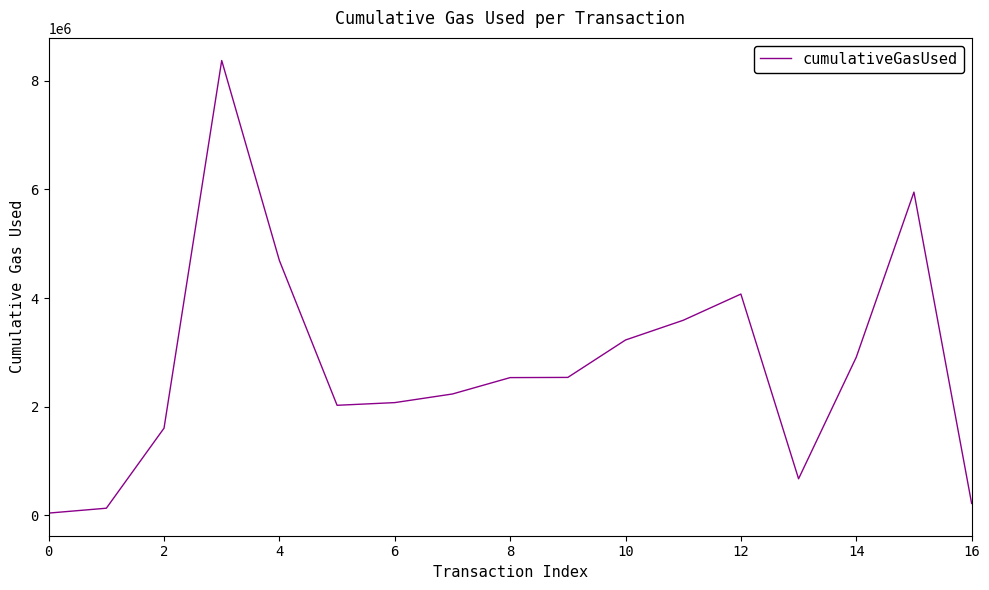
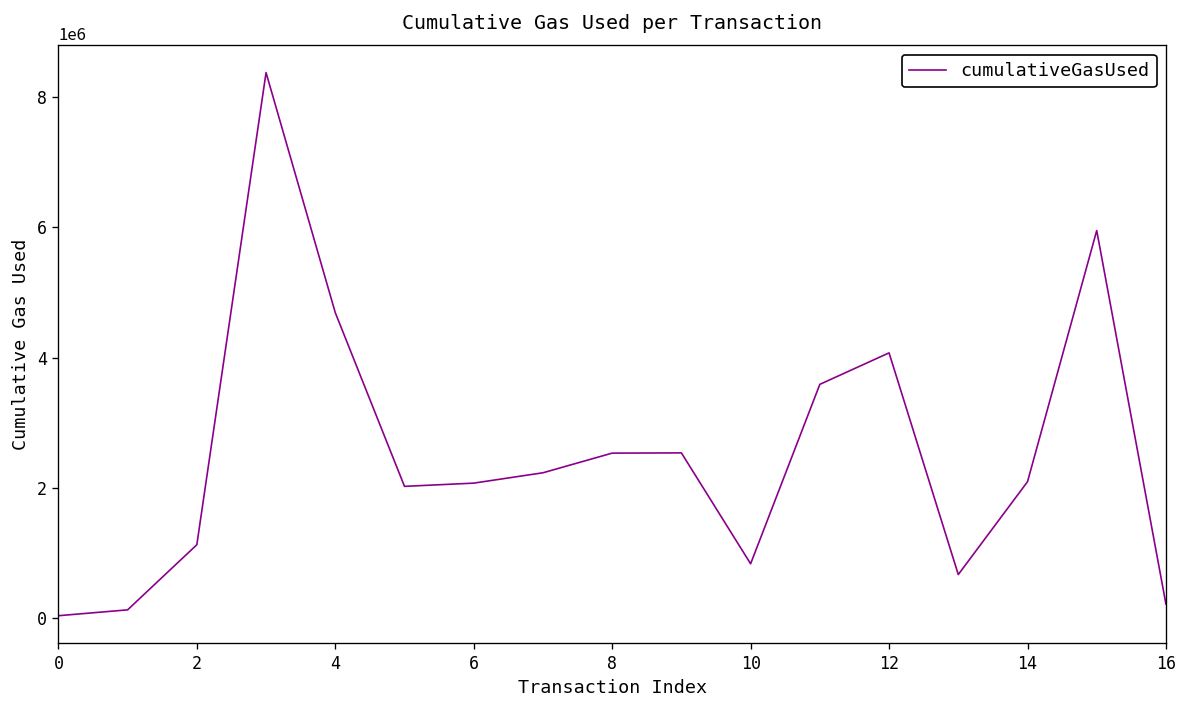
  {
    "0": 0,
-   "2": 1600000,
+   "2": 1100000,
    "4": 4700000,
    "6": 2100000,
    "8": 2500000,
-   "10": 3200000,
+   "10": 800000,
    "12": 4100000,
-   "14": 2900000,
+   "14": 2100000,
    "16": 200000
  }
